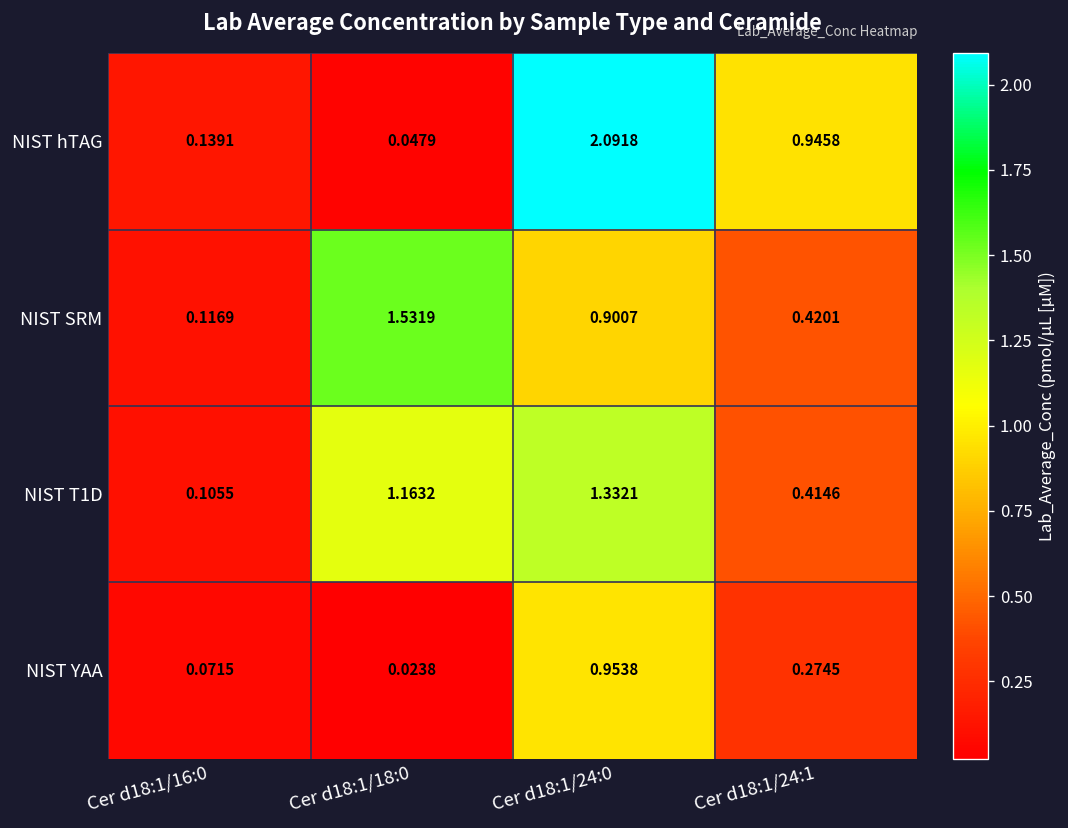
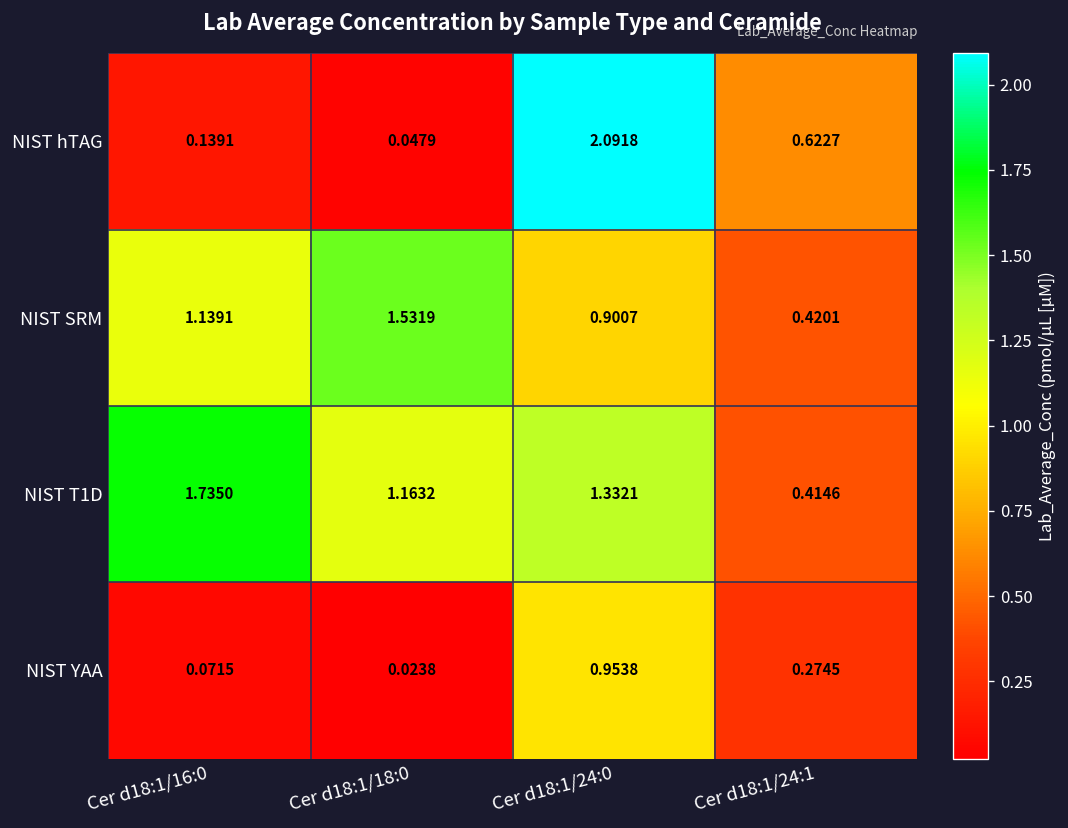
  {
    "NIST hTAG": {
      "Cer d18:1/16:0": 0.1391,
      "Cer d18:1/18:0": 0.0479,
      "Cer d18:1/24:0": 2.0918,
-     "Cer d18:1/24:1": 0.9458
+     "Cer d18:1/24:1": 0.6227
    },
    "NIST SRM": {
-     "Cer d18:1/16:0": 0.1169,
+     "Cer d18:1/16:0": 1.1391,
      "Cer d18:1/18:0": 1.5319,
      "Cer d18:1/24:0": 0.9007,
      "Cer d18:1/24:1": 0.4201
    },
    "NIST T1D": {
-     "Cer d18:1/16:0": 0.1055,
+     "Cer d18:1/16:0": 1.7350,
      "Cer d18:1/18:0": 1.1632,
      "Cer d18:1/24:0": 1.3321,
      "Cer d18:1/24:1": 0.4146
    },
    "NIST YAA": {
      "Cer d18:1/16:0": 0.0715,
      "Cer d18:1/18:0": 0.0238,
      "Cer d18:1/24:0": 0.9538,
      "Cer d18:1/24:1": 0.2745
    }
  }
